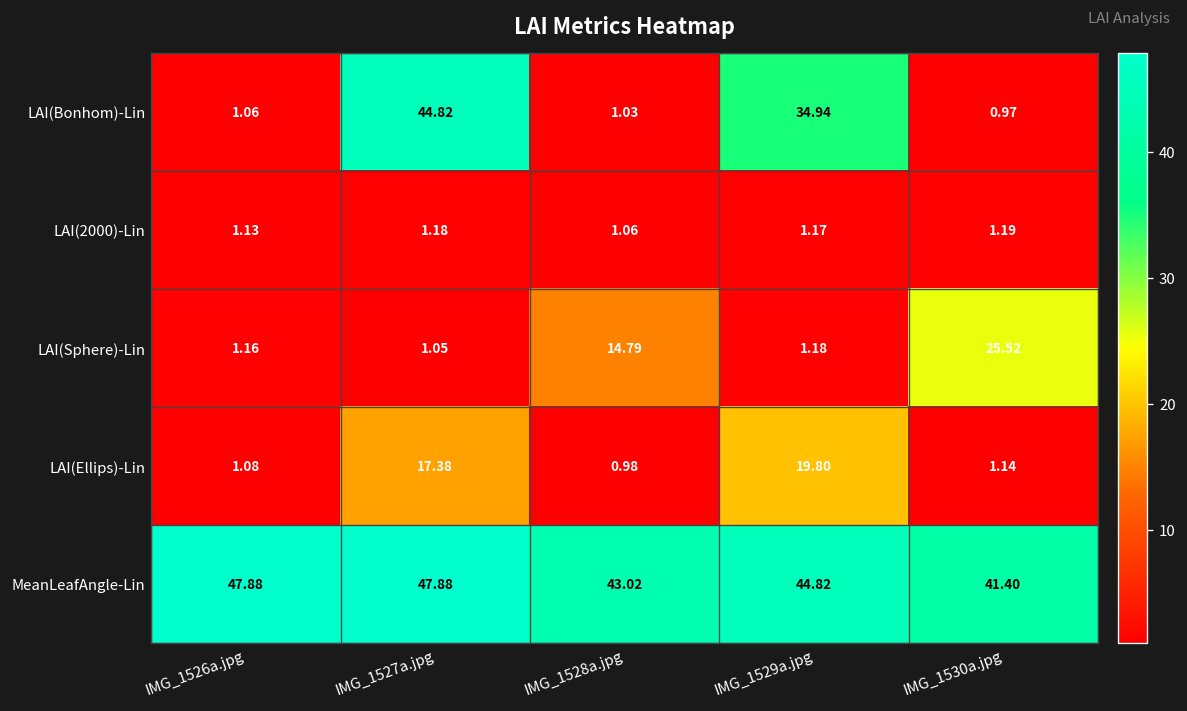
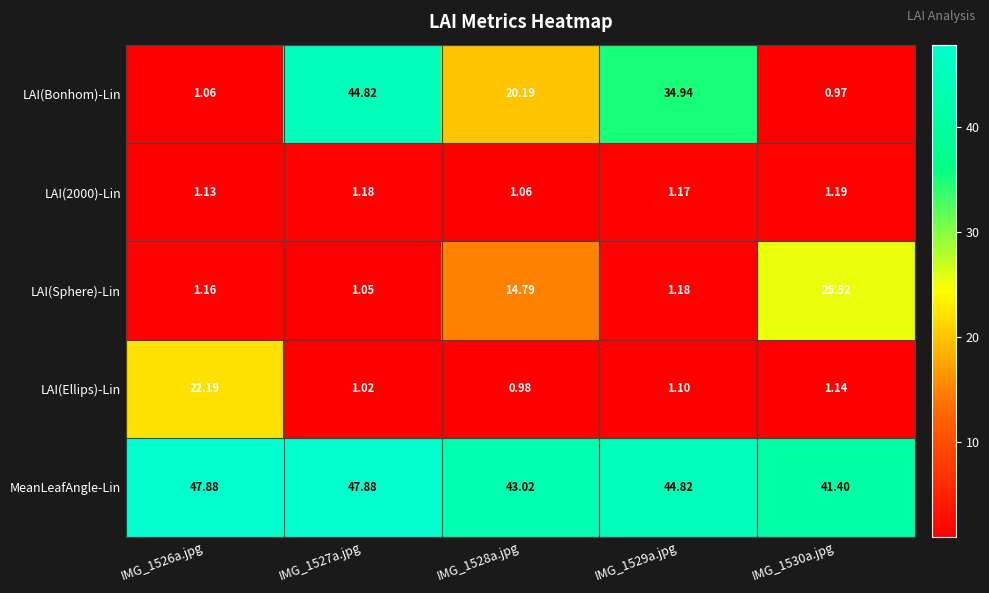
  {
    "LAI(Bonhom)-Lin": {
      "IMG_1526a.jpg": 1.06,
      "IMG_1527a.jpg": 44.82,
-     "IMG_1528a.jpg": 1.03,
+     "IMG_1528a.jpg": 20.19,
      "IMG_1529a.jpg": 34.94,
      "IMG_1530a.jpg": 0.97
    },
    "LAI(2000)-Lin": {
      "IMG_1526a.jpg": 1.13,
      "IMG_1527a.jpg": 1.18,
      "IMG_1528a.jpg": 1.06,
      "IMG_1529a.jpg": 1.17,
      "IMG_1530a.jpg": 1.19
    },
    "LAI(Sphere)-Lin": {
      "IMG_1526a.jpg": 1.16,
      "IMG_1527a.jpg": 1.05,
      "IMG_1528a.jpg": 14.79,
      "IMG_1529a.jpg": 1.18,
      "IMG_1530a.jpg": 25.52
    },
    "LAI(Ellips)-Lin": {
-     "IMG_1526a.jpg": 1.08,
-     "IMG_1527a.jpg": 17.38,
+     "IMG_1526a.jpg": 22.19,
+     "IMG_1527a.jpg": 1.02,
      "IMG_1528a.jpg": 0.98,
-     "IMG_1529a.jpg": 19.80,
+     "IMG_1529a.jpg": 1.10,
      "IMG_1530a.jpg": 1.14
    },
    "MeanLeafAngle-Lin": {
      "IMG_1526a.jpg": 47.88,
      "IMG_1527a.jpg": 47.88,
      "IMG_1528a.jpg": 43.02,
      "IMG_1529a.jpg": 44.82,
      "IMG_1530a.jpg": 41.40
    }
  }
